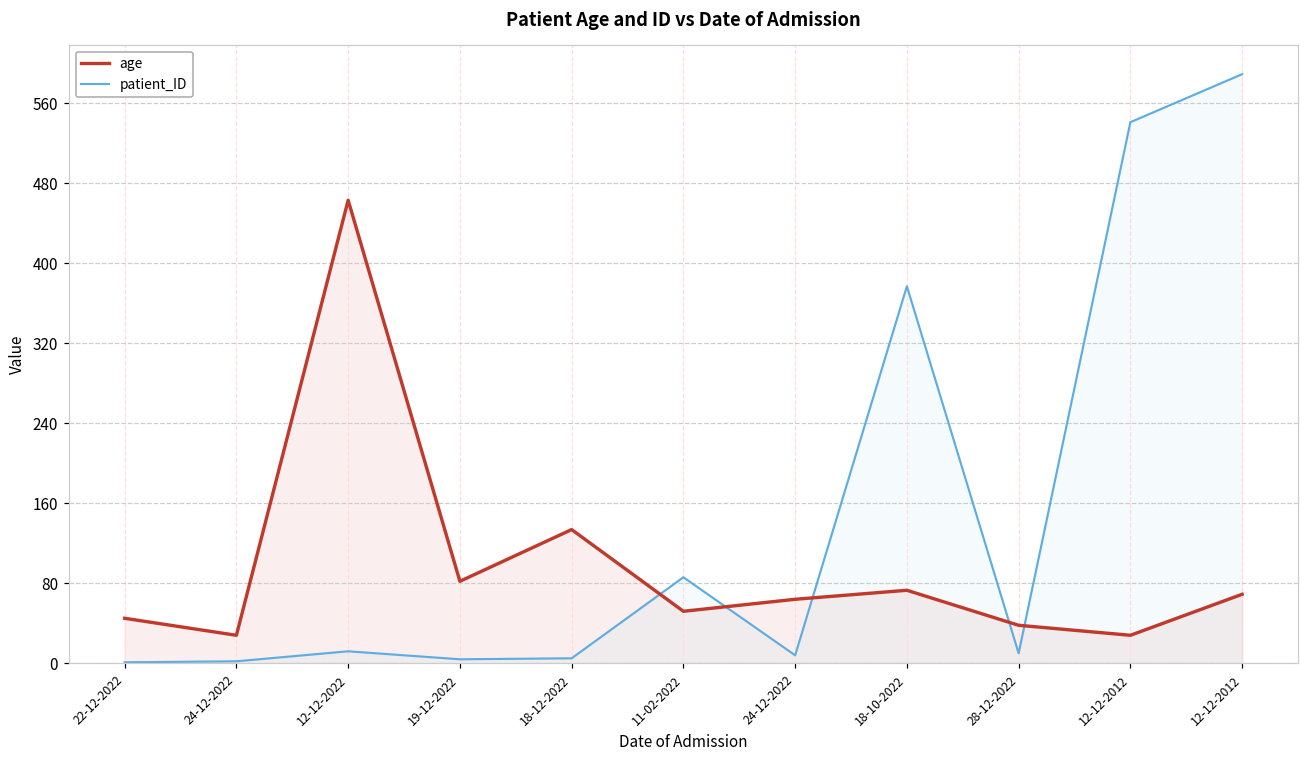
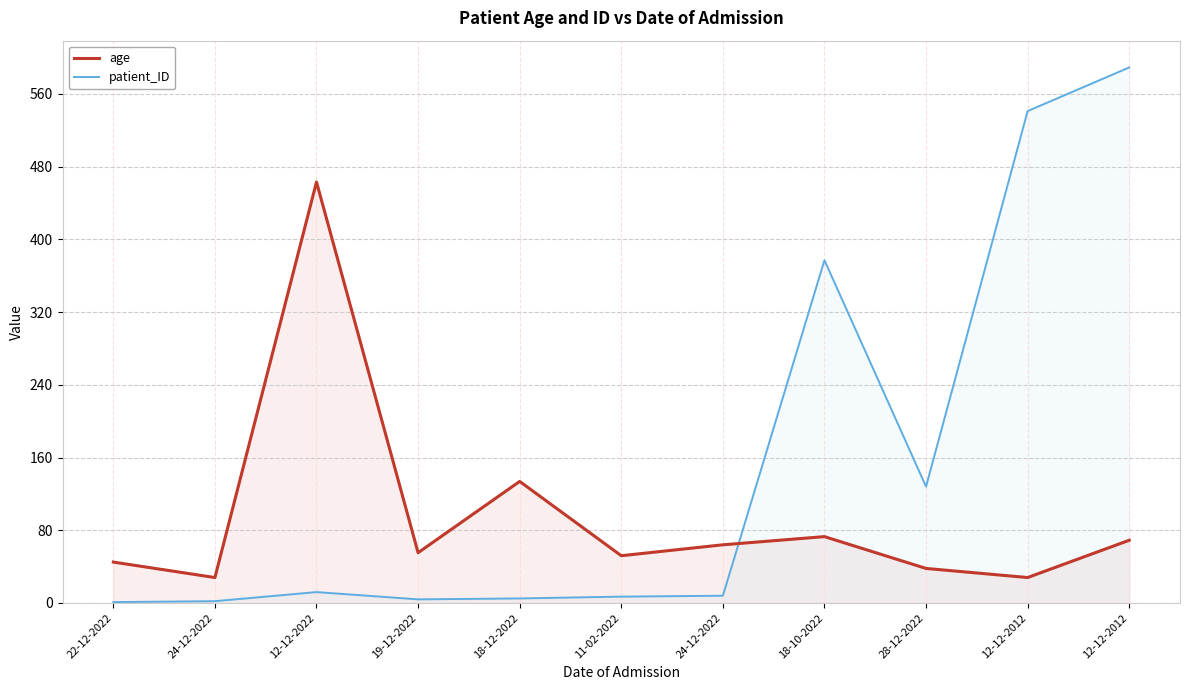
  {
    "age": {
      "22-12-2022": 50,
      "12-12-2022": 460,
-     "19-12-2022": 80,
+     "19-12-2022": 60,
      "18-12-2022": 130,
      "11-02-2022": 50,
      "18-10-2022": 70,
      "28-12-2022": 40
    },
    "patient_ID": {
      "22-12-2022": 0,
      "12-12-2022": 10,
      "19-12-2022": 0,
      "18-12-2022": 10,
-     "11-02-2022": 90,
+     "11-02-2022": 10,
      "18-10-2022": 380,
-     "28-12-2022": 10
+     "28-12-2022": 130
    }
  }
